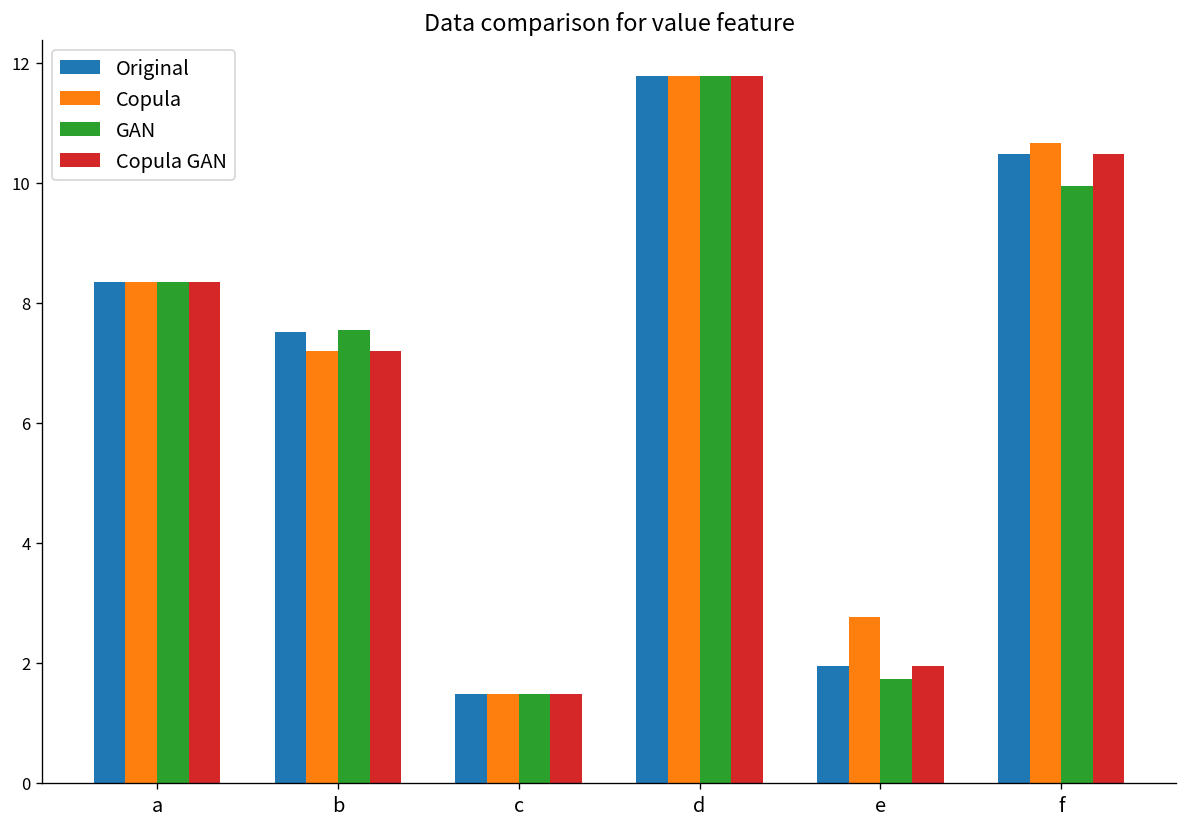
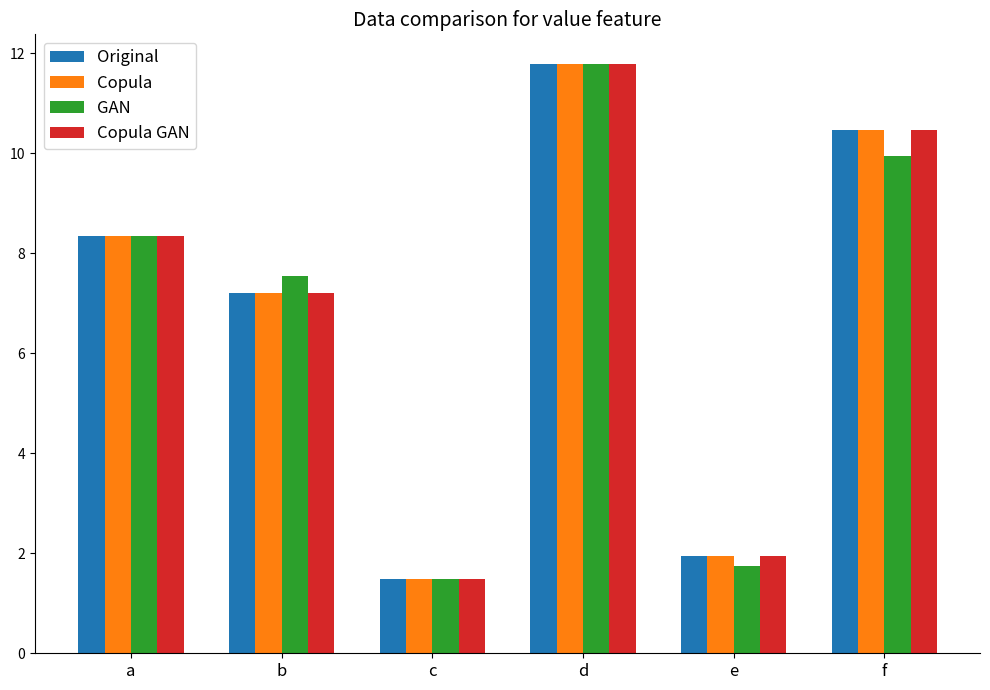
  {
    "Original": {
      "a": 8.3,
-     "b": 7.5,
+     "b": 7.2,
      "c": 1.5,
      "d": 11.8,
      "e": 1.9,
      "f": 10.5
    },
    "Copula": {
      "a": 8.3,
      "b": 7.2,
      "c": 1.5,
      "d": 11.8,
-     "e": 2.8,
-     "f": 10.7
+     "e": 1.9,
+     "f": 10.5
    },
    "GAN": {
      "a": 8.3,
      "b": 7.5,
      "c": 1.5,
      "d": 11.8,
      "e": 1.7,
      "f": 9.9
    },
    "Copula GAN": {
      "a": 8.3,
      "b": 7.2,
      "c": 1.5,
      "d": 11.8,
      "e": 1.9,
      "f": 10.5
    }
  }
